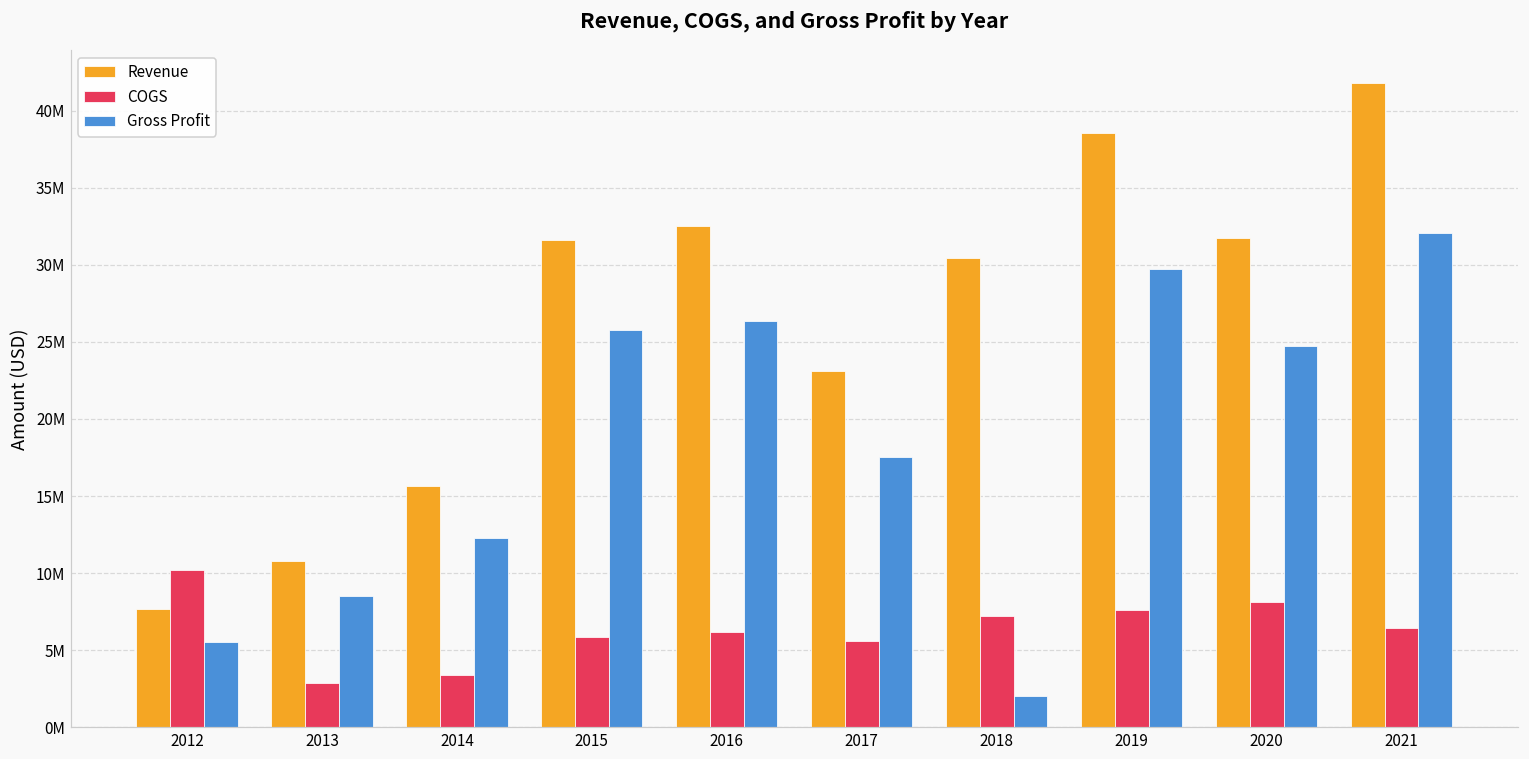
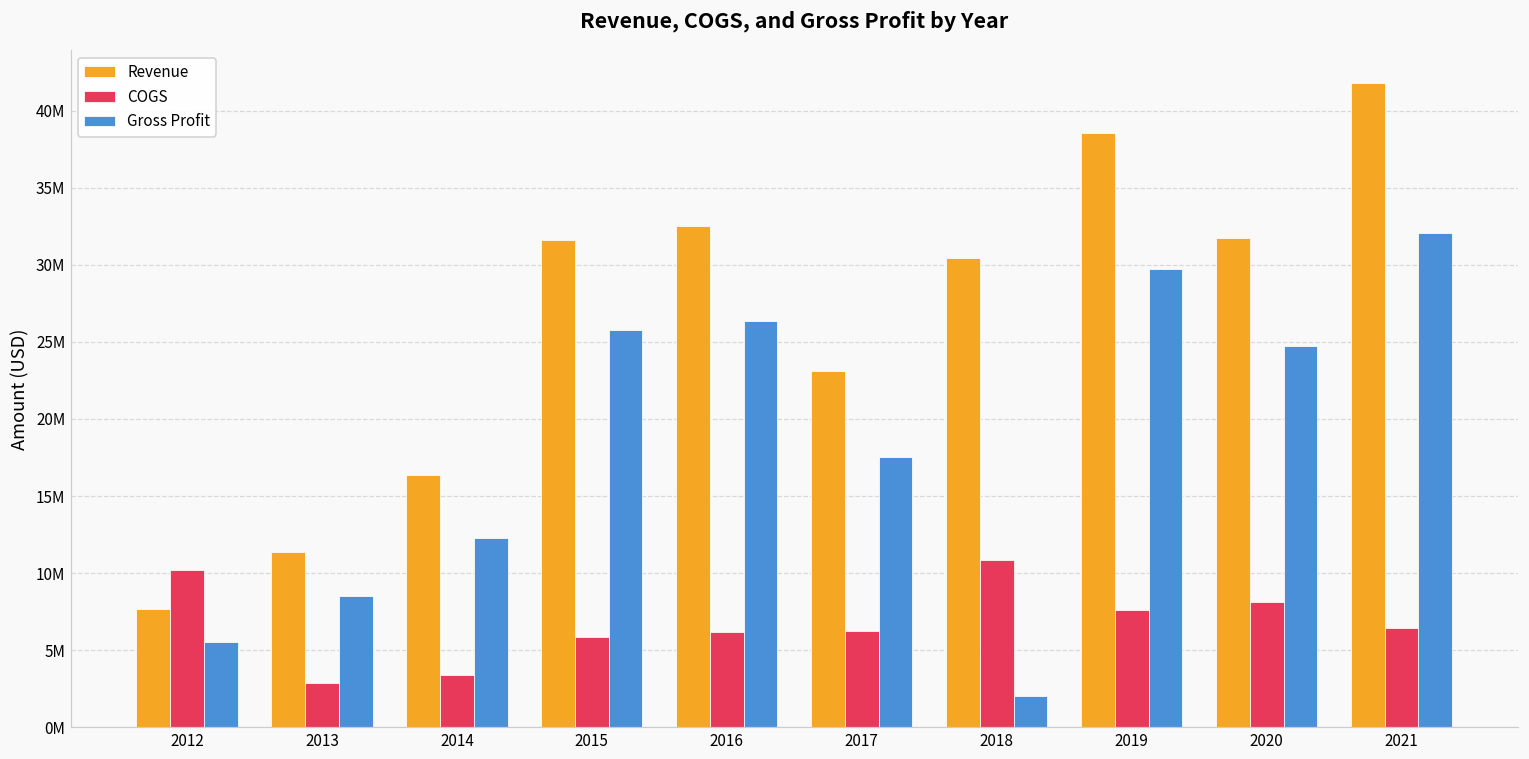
  {
    "Revenue": {
      "2012": 7700000,
-     "2013": 10800000,
-     "2014": 15700000,
+     "2013": 11300000,
+     "2014": 16400000,
      "2015": 31600000,
      "2016": 32500000,
      "2017": 23100000,
      "2018": 30400000,
      "2019": 38500000,
      "2020": 31700000,
      "2021": 41800000
    },
    "COGS": {
      "2012": 10200000,
      "2013": 2900000,
      "2014": 3400000,
      "2015": 5800000,
      "2016": 6200000,
-     "2017": 5600000,
-     "2018": 7200000,
+     "2017": 6200000,
+     "2018": 10800000,
      "2019": 7600000,
      "2020": 8100000,
      "2021": 6400000
    },
    "Gross Profit": {
      "2012": 5600000,
      "2013": 8500000,
      "2014": 12200000,
      "2015": 25800000,
      "2016": 26300000,
      "2017": 17500000,
      "2018": 2100000,
      "2019": 29700000,
      "2020": 24700000,
      "2021": 32000000
    }
  }
